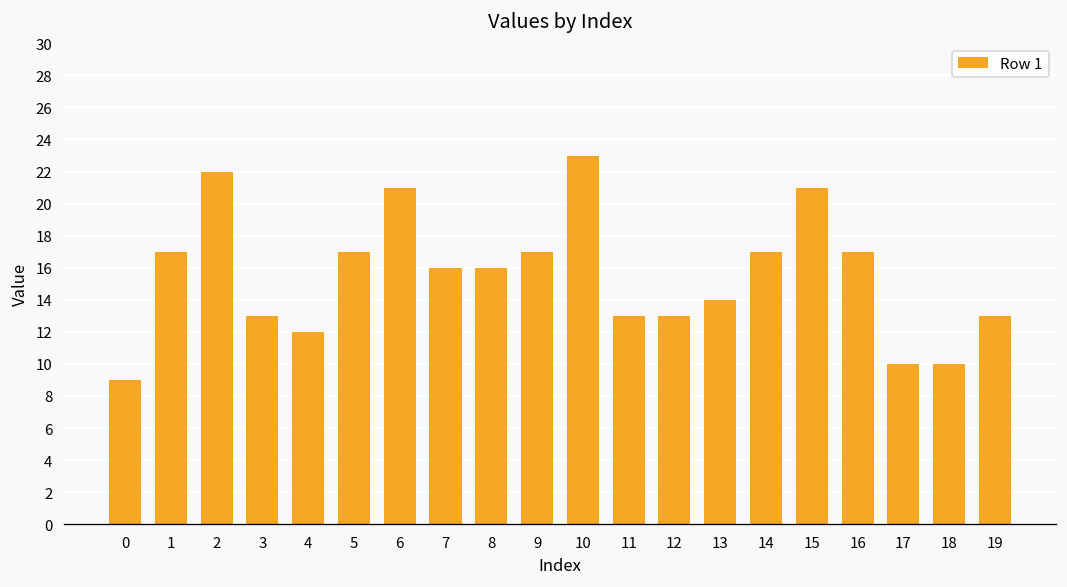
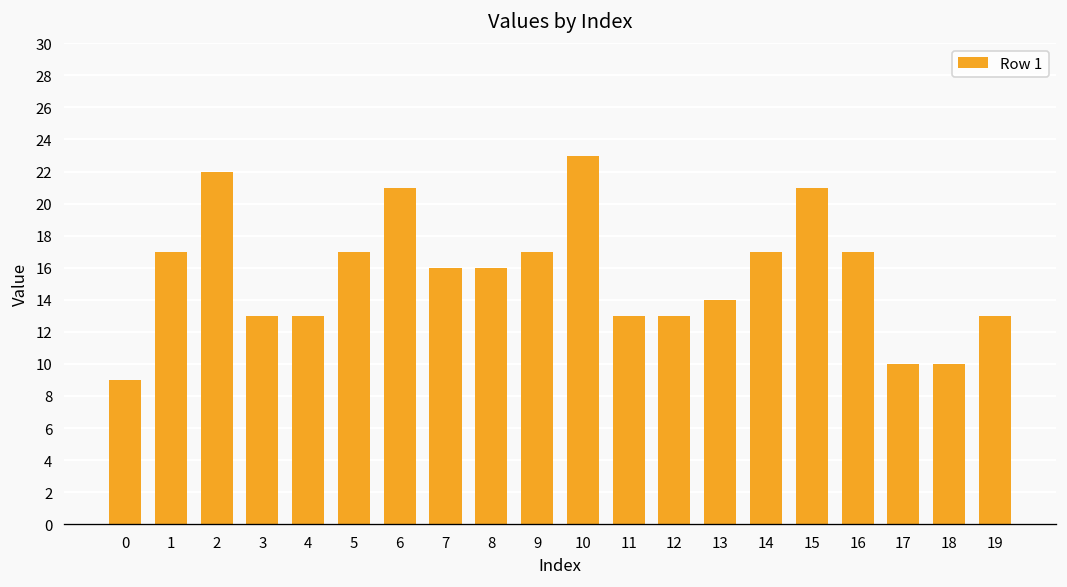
  {
    "0": 9,
    "1": 17,
    "2": 22,
    "3": 13,
-   "4": 12,
+   "4": 13,
    "5": 17,
    "6": 21,
    "7": 16,
    "8": 16,
    "9": 17,
    "10": 23,
    "11": 13,
    "12": 13,
    "13": 14,
    "14": 17,
    "15": 21,
    "16": 17,
    "17": 10,
    "18": 10,
    "19": 13
  }
